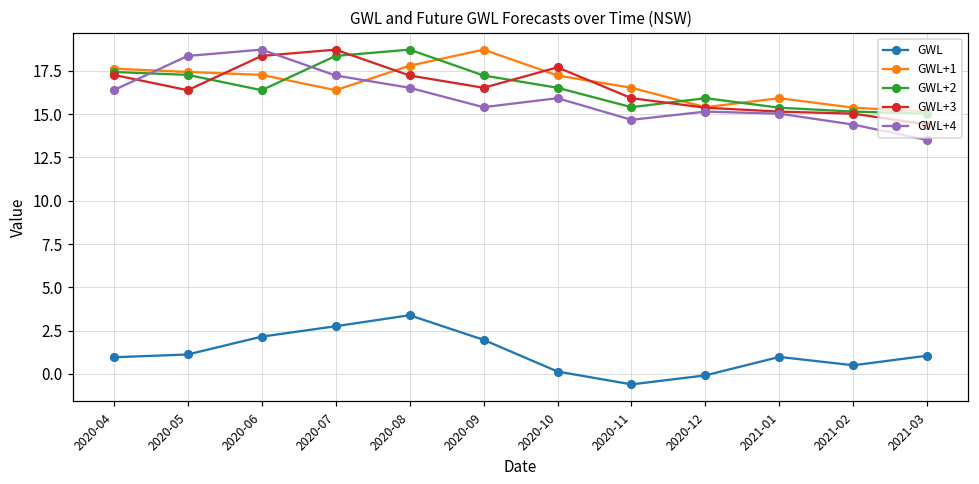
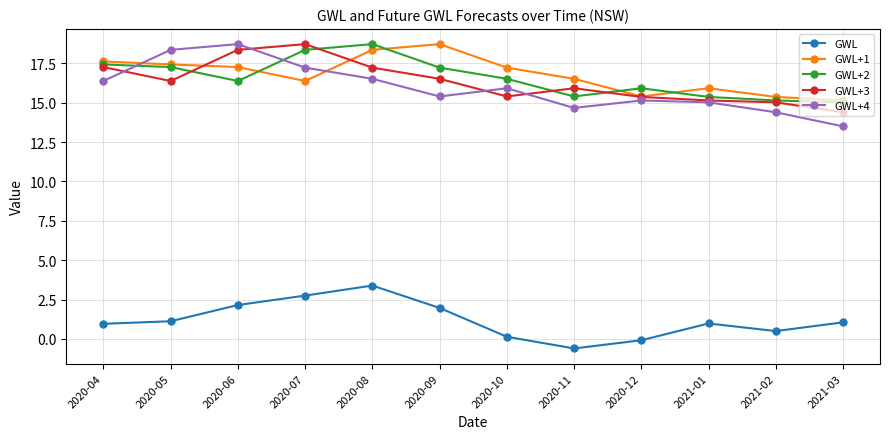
  {
    "GWL": {
      "2020-04": 1.0,
      "2020-05": 1.1,
      "2020-06": 2.2,
      "2020-07": 2.8,
      "2020-08": 3.4,
      "2020-09": 2.0,
      "2020-10": 0.1,
      "2020-11": -0.6,
      "2020-12": -0.1,
      "2021-01": 1.0,
      "2021-02": 0.5,
      "2021-03": 1.1
    },
    "GWL+1": {
      "2020-04": 17.6,
      "2020-05": 17.4,
      "2020-06": 17.3,
      "2020-07": 16.4,
-     "2020-08": 17.8,
+     "2020-08": 18.4,
      "2020-09": 18.7,
      "2020-10": 17.2,
      "2020-11": 16.5,
      "2021-01": 15.9,
      "2021-02": 15.4
    },
    "GWL+2": {
      "2020-04": 17.4,
      "2020-05": 17.3,
      "2020-06": 16.4,
      "2020-07": 18.4,
      "2020-08": 18.7,
      "2020-09": 17.2,
      "2020-10": 16.5,
      "2020-11": 15.4,
      "2020-12": 15.9,
      "2021-01": 15.4
    },
    "GWL+3": {
      "2020-04": 17.3,
      "2020-05": 16.4,
      "2020-06": 18.4,
      "2020-07": 18.7,
      "2020-08": 17.2,
      "2020-09": 16.5,
-     "2020-10": 17.7,
+     "2020-10": 15.4,
      "2020-11": 15.9
    },
    "GWL+4": {
      "2020-04": 16.4,
      "2020-05": 18.4,
      "2020-06": 18.7,
      "2020-07": 17.2,
      "2020-08": 16.5,
      "2020-09": 15.4,
      "2020-10": 15.9,
      "2020-11": 14.7,
      "2020-12": 15.1,
      "2021-02": 14.4,
      "2021-03": 13.5
    }
  }
